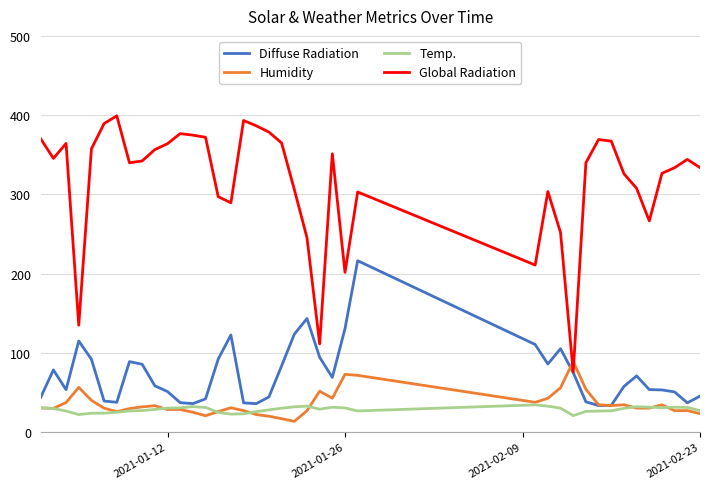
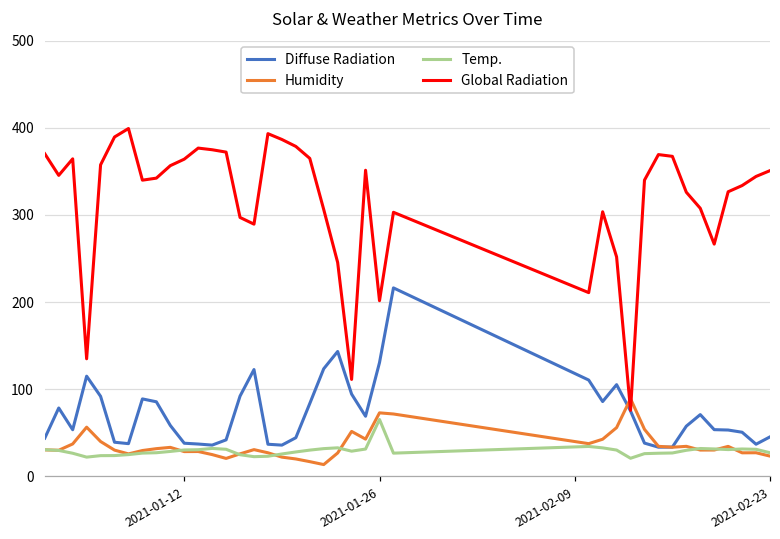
  {
    "Diffuse Radiation": {
-     "2021-01-12": 50,
+     "2021-01-12": 40,
      "2021-01-26": 130,
      "2021-02-23": 50
    },
    "Humidity": {
      "2021-01-26": 70,
      "2021-02-23": 20
    },
    "Temp.": {
-     "2021-01-26": 30,
+     "2021-01-26": 70,
      "2021-02-23": 30
    },
    "Global Radiation": {
      "2021-01-12": 360,
      "2021-01-26": 200,
-     "2021-02-23": 330
+     "2021-02-23": 350
    }
  }
